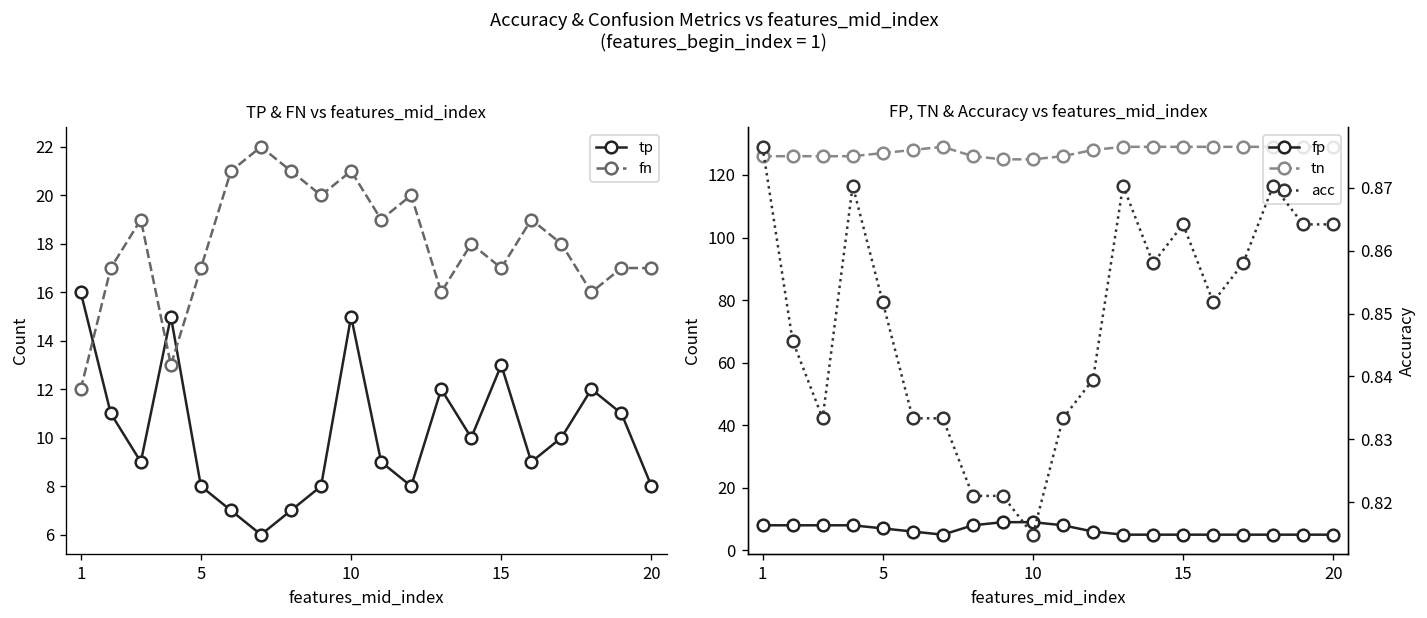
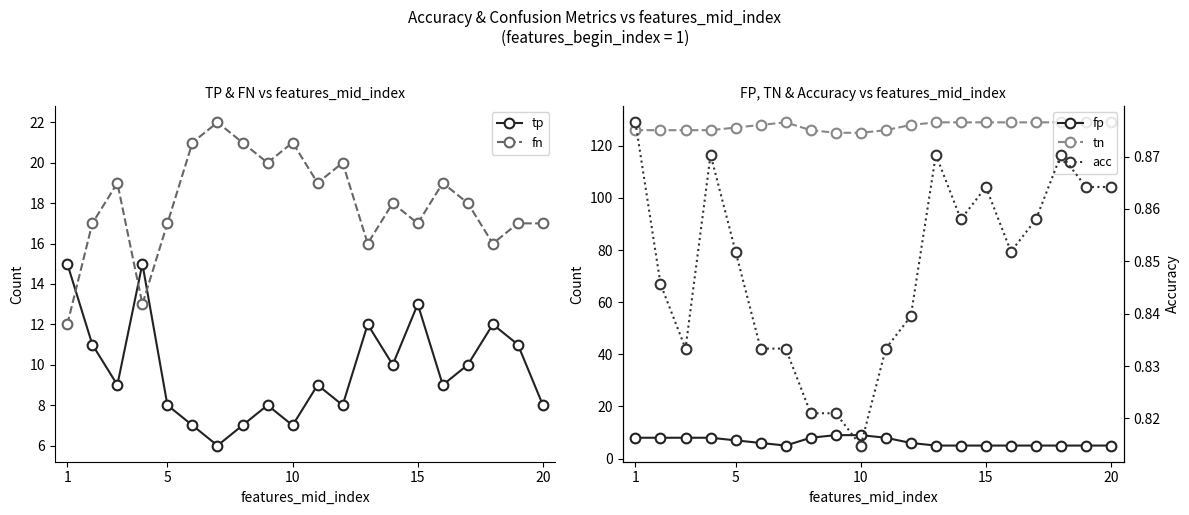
  {
    "TP & FN vs features_mid_index": {
      "tp": {
-       "1": 16,
+       "1": 15,
        "5": 8,
-       "10": 15,
+       "10": 7,
        "15": 13,
        "20": 8
      },
      "fn": {
        "1": 12,
        "5": 17,
        "10": 21,
        "15": 17,
        "20": 17
      }
    }
  }
